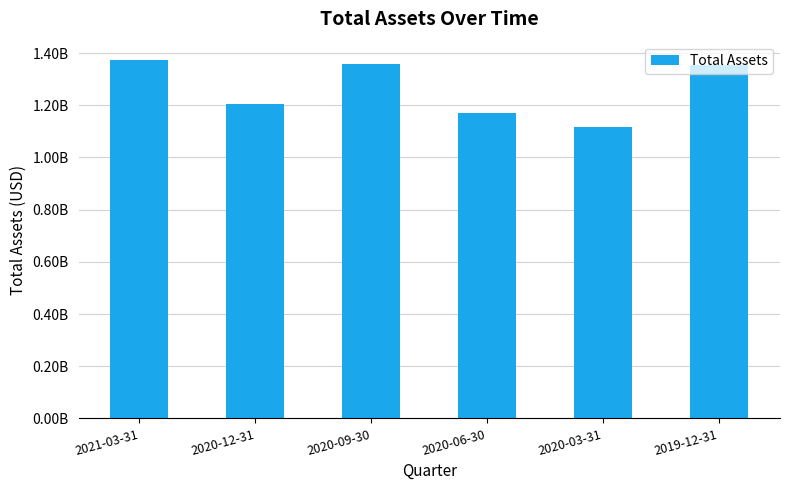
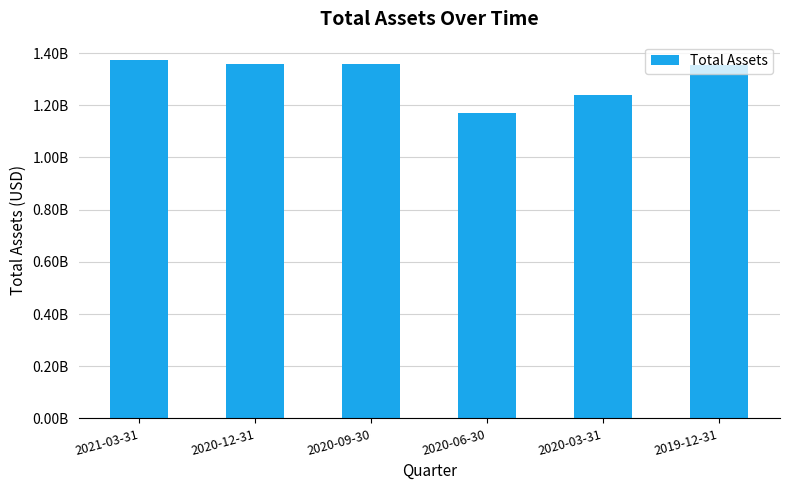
  {
    "2021-03-31": 1380000000,
-   "2020-12-31": 1200000000,
+   "2020-12-31": 1360000000,
    "2020-09-30": 1360000000,
    "2020-06-30": 1170000000,
-   "2020-03-31": 1120000000
+   "2020-03-31": 1240000000
  }
